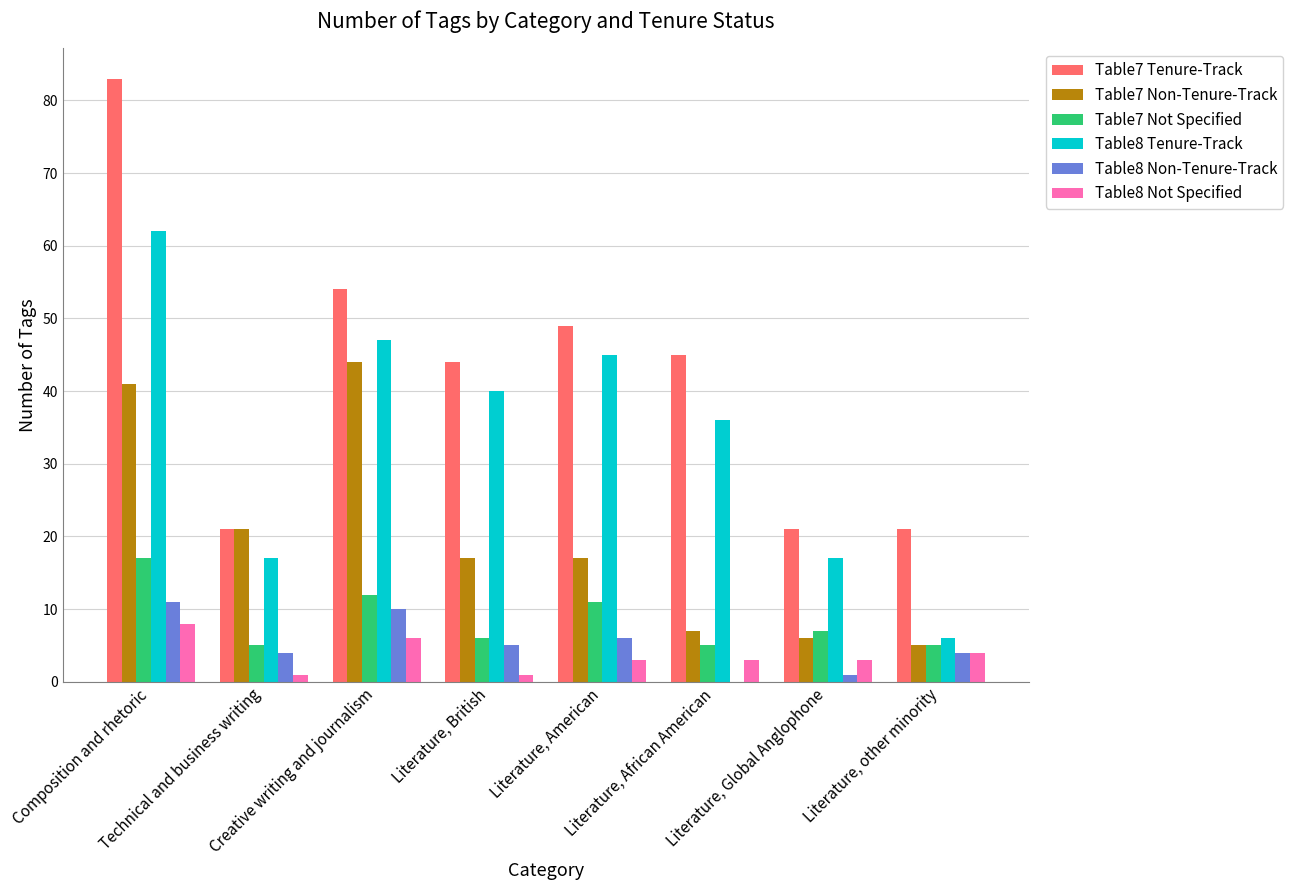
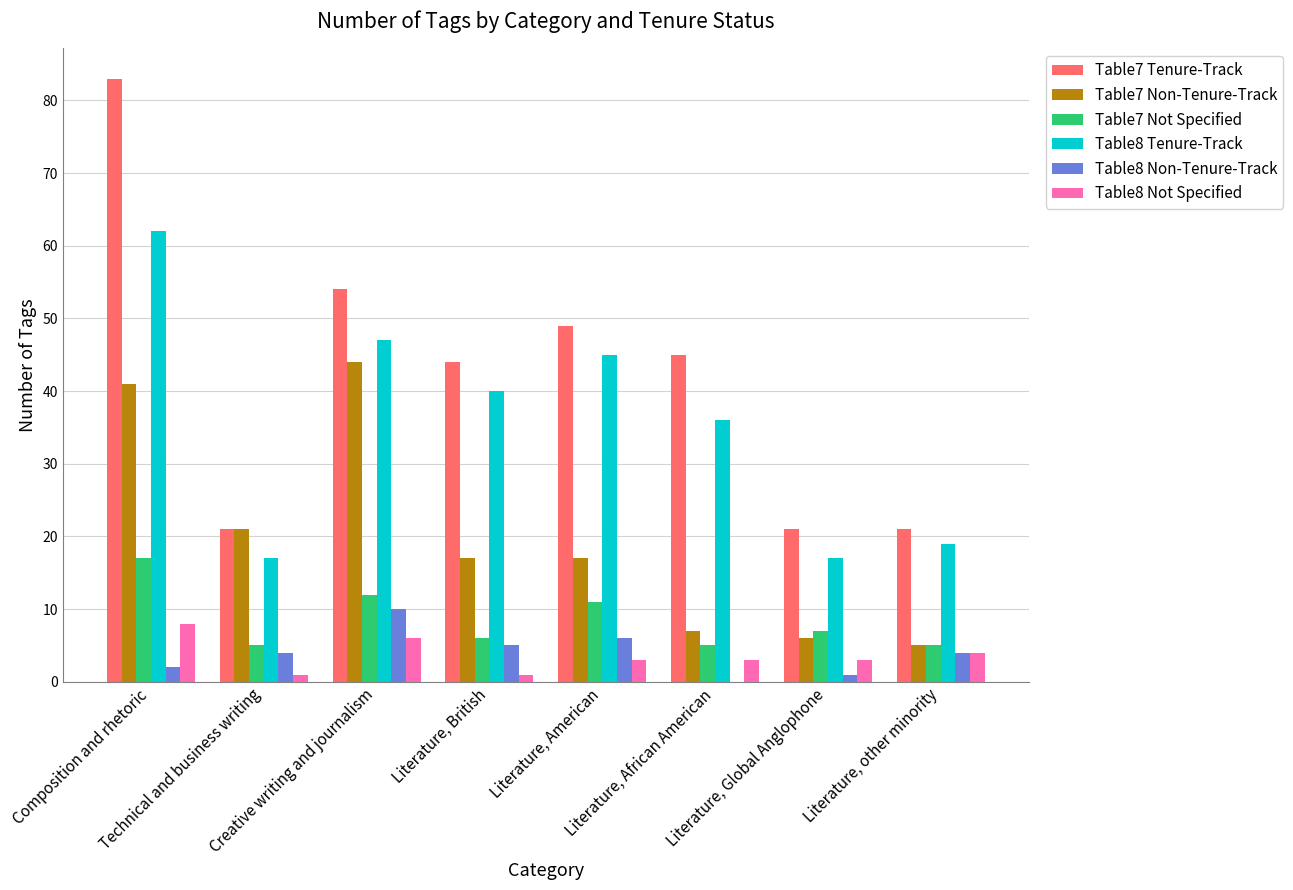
  {
    "Table7 Tenure-Track": {
      "Composition and rhetoric": 83,
      "Technical and business writing": 21,
      "Creative writing and journalism": 54,
      "Literature, British": 44,
      "Literature, American": 49,
      "Literature, African American": 45,
      "Literature, Global Anglophone": 21,
      "Literature, other minority": 21
    },
    "Table7 Non-Tenure-Track": {
      "Composition and rhetoric": 41,
      "Technical and business writing": 21,
      "Creative writing and journalism": 44,
      "Literature, British": 17,
      "Literature, American": 17,
      "Literature, African American": 7,
      "Literature, Global Anglophone": 6,
      "Literature, other minority": 5
    },
    "Table7 Not Specified": {
      "Composition and rhetoric": 17,
      "Technical and business writing": 5,
      "Creative writing and journalism": 12,
      "Literature, British": 6,
      "Literature, American": 11,
      "Literature, African American": 5,
      "Literature, Global Anglophone": 7,
      "Literature, other minority": 5
    },
    "Table8 Tenure-Track": {
      "Composition and rhetoric": 62,
      "Technical and business writing": 17,
      "Creative writing and journalism": 47,
      "Literature, British": 40,
      "Literature, American": 45,
      "Literature, African American": 36,
      "Literature, Global Anglophone": 17,
-     "Literature, other minority": 6
+     "Literature, other minority": 19
    },
    "Table8 Non-Tenure-Track": {
-     "Composition and rhetoric": 11,
+     "Composition and rhetoric": 2,
      "Technical and business writing": 4,
      "Creative writing and journalism": 10,
      "Literature, British": 5,
      "Literature, American": 6,
      "Literature, African American": 0,
      "Literature, Global Anglophone": 1,
      "Literature, other minority": 4
    },
    "Table8 Not Specified": {
      "Composition and rhetoric": 8,
      "Technical and business writing": 1,
      "Creative writing and journalism": 6,
      "Literature, British": 1,
      "Literature, American": 3,
      "Literature, African American": 3,
      "Literature, Global Anglophone": 3,
      "Literature, other minority": 4
    }
  }
